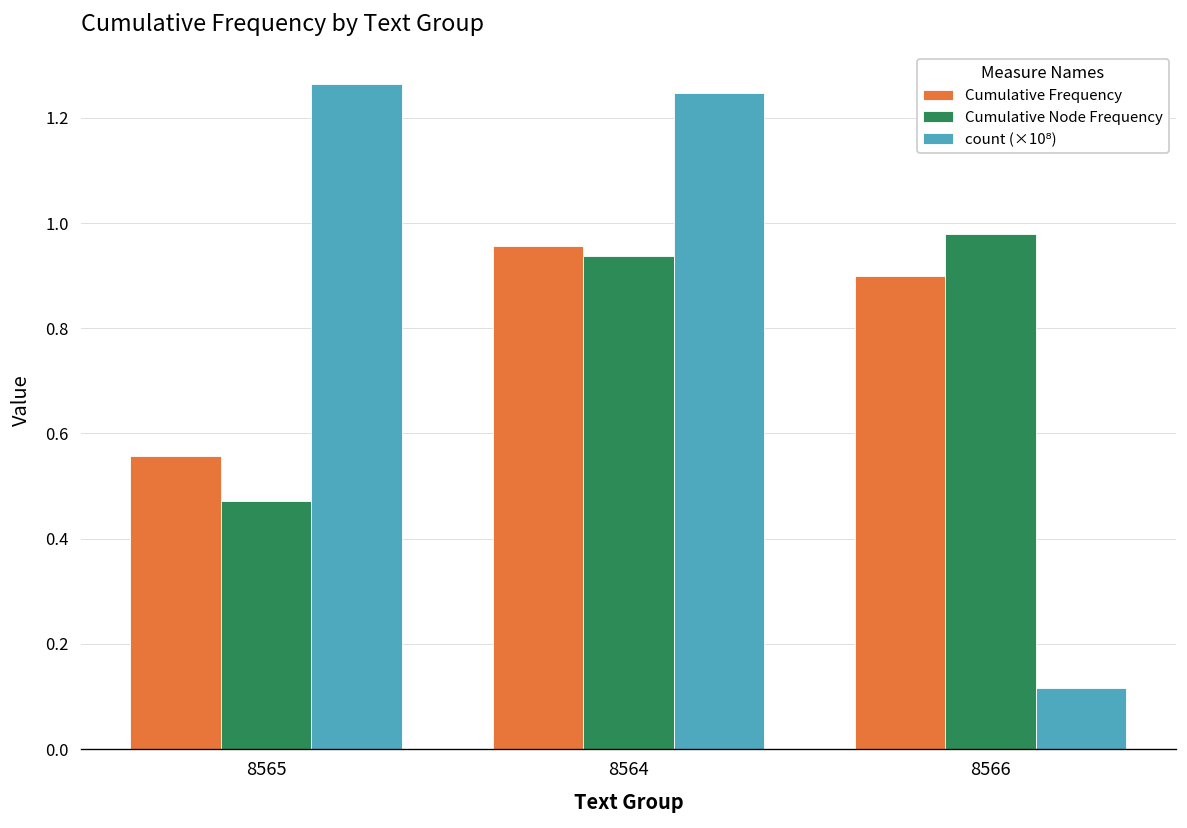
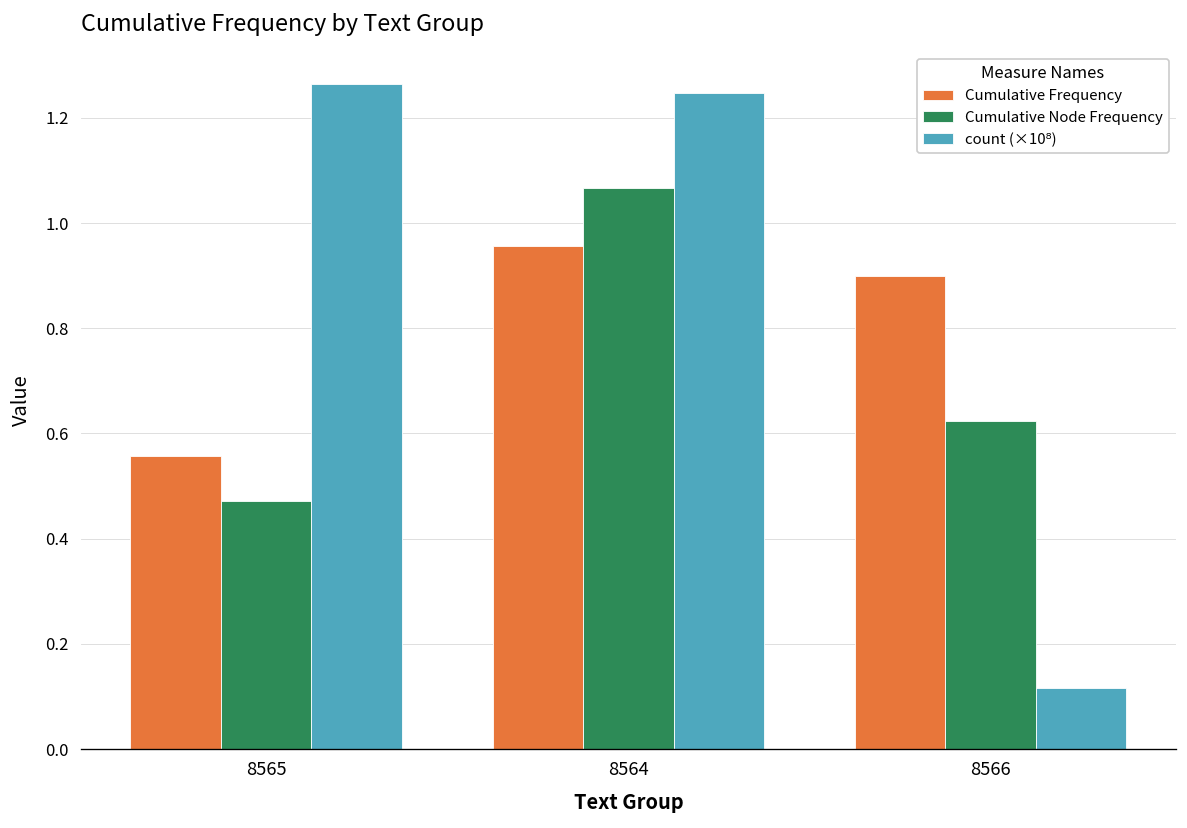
  {
    "Cumulative Frequency": {
      "8565": 0.56,
      "8564": 0.96,
      "8566": 0.90
    },
    "Cumulative Node Frequency": {
      "8565": 0.47,
-     "8564": 0.94,
-     "8566": 0.98
+     "8564": 1.07,
+     "8566": 0.62
    },
    "count (×10⁸)": {
      "8565": 1.26,
      "8564": 1.25,
      "8566": 0.12
    }
  }
